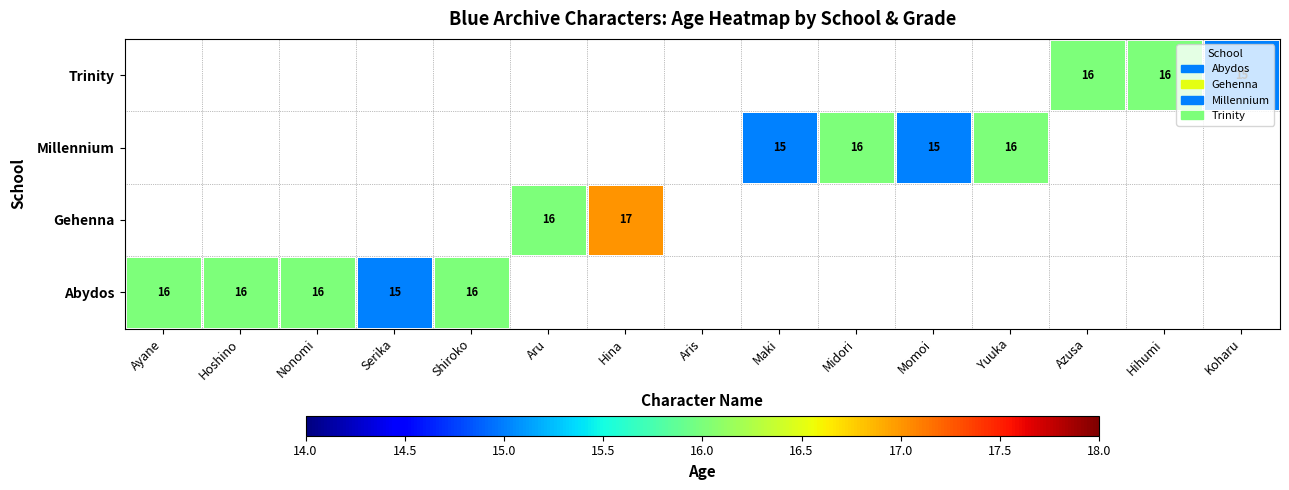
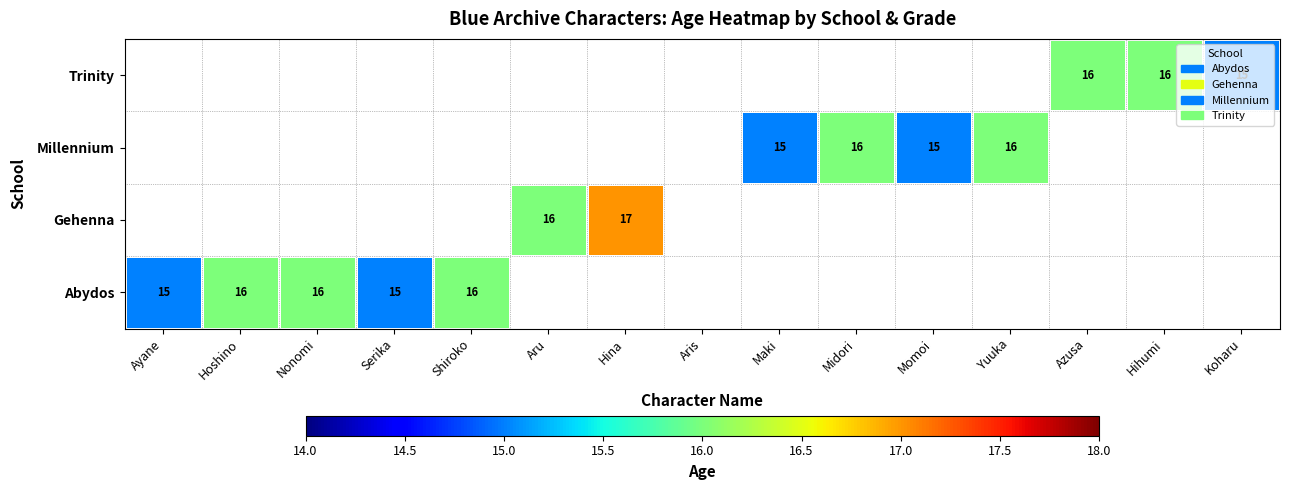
  {
    "Trinity": {
      "Azusa": 16,
      "Hihumi": 16
    },
    "Millennium": {
      "Maki": 15,
      "Midori": 16,
      "Momoi": 15,
      "Yuuka": 16
    },
    "Gehenna": {
      "Aru": 16,
      "Hina": 17
    },
    "Abydos": {
-     "Ayane": 16,
+     "Ayane": 15,
      "Hoshino": 16,
      "Nonomi": 16,
      "Serika": 15,
      "Shiroko": 16
    }
  }
